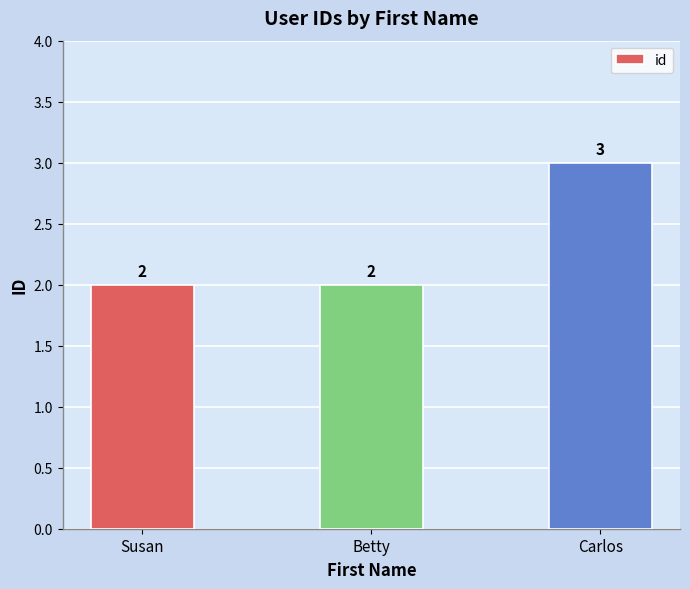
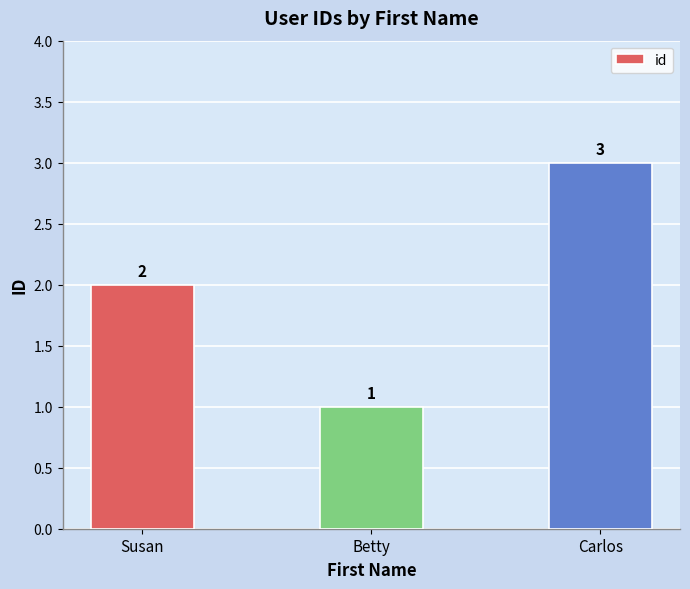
  {
    "Susan": 2,
-   "Betty": 2,
+   "Betty": 1,
    "Carlos": 3
  }
